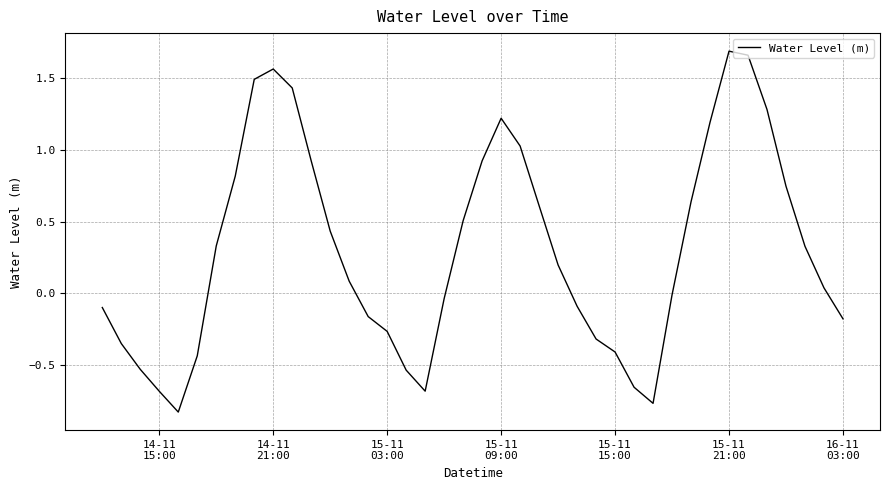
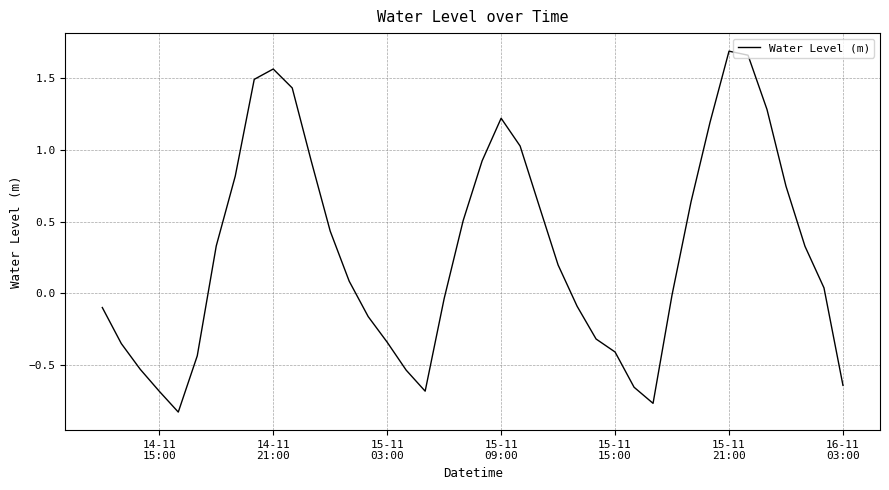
  {
    "14-11 15:00": -0.68,
    "14-11 21:00": 1.56,
-   "15-11 03:00": -0.27,
+   "15-11 03:00": -0.34,
    "15-11 09:00": 1.22,
    "15-11 15:00": -0.41,
    "15-11 21:00": 1.69,
-   "16-11 03:00": -0.18
+   "16-11 03:00": -0.64
  }
